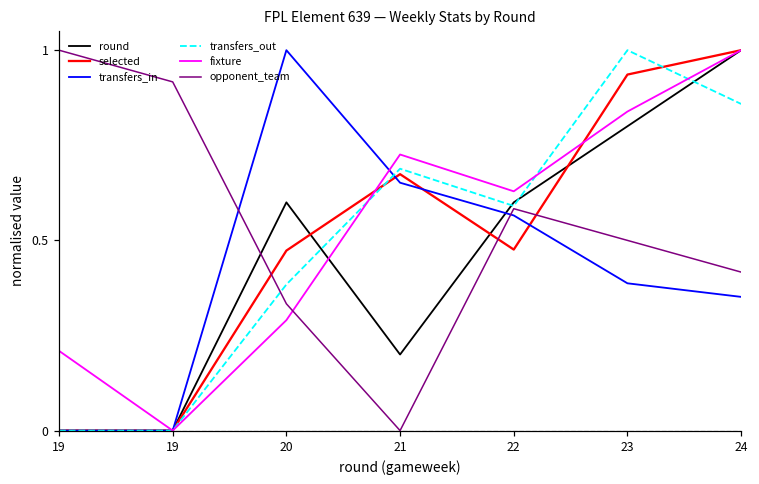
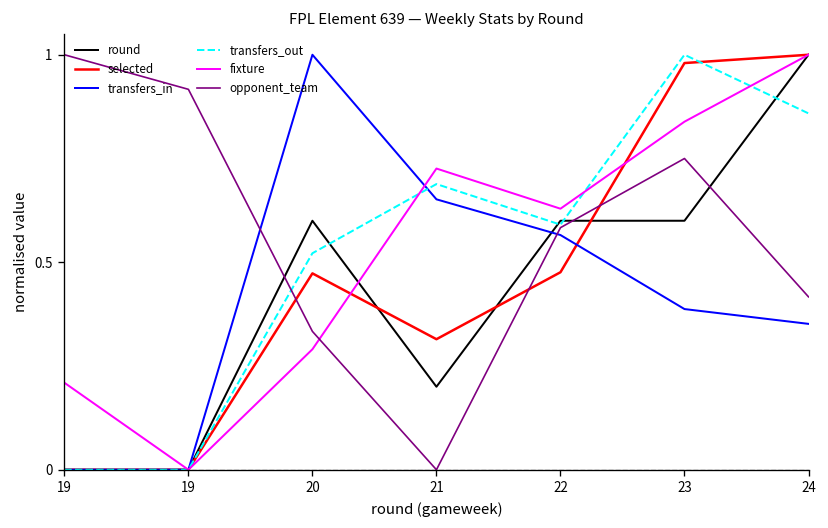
  {
    "round": {
      "20": 0.60,
      "21": 0.20,
      "22": 0.60,
-     "23": 0.80
+     "23": 0.60
    },
    "selected": {
      "20": 0.47,
-     "21": 0.67,
+     "21": 0.31,
      "22": 0.48,
-     "23": 0.94
+     "23": 0.98
    },
    "transfers_in": {
      "20": 1.00,
      "21": 0.65,
      "22": 0.57,
      "23": 0.39,
      "24": 0.35
    },
    "transfers_out": {
-     "20": 0.38,
+     "20": 0.52,
      "21": 0.69,
      "23": 1.00,
      "24": 0.86
    },
    "fixture": {
      "20": 0.29,
      "21": 0.73,
      "22": 0.63,
      "23": 0.84
    },
    "opponent_team": {
      "20": 0.33,
      "21": 0.00,
-     "23": 0.50,
+     "23": 0.75,
      "24": 0.42
    }
  }
